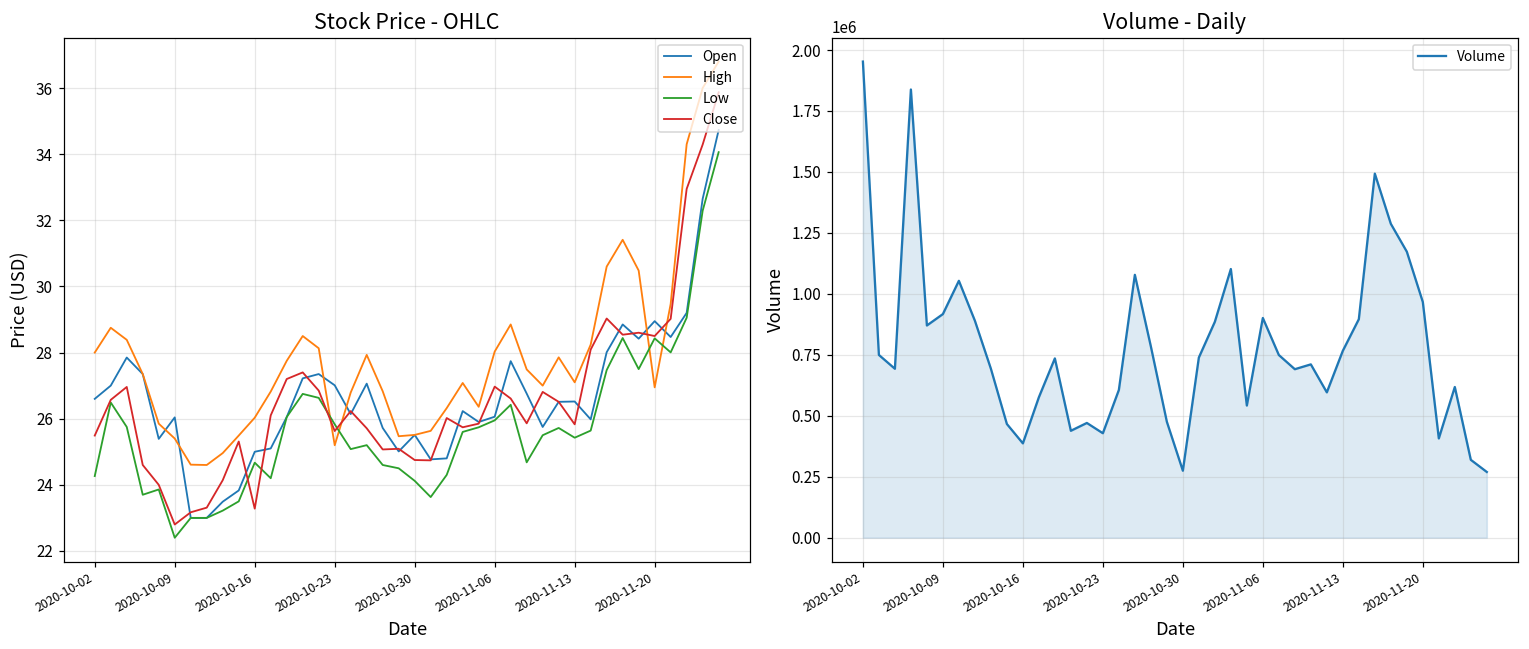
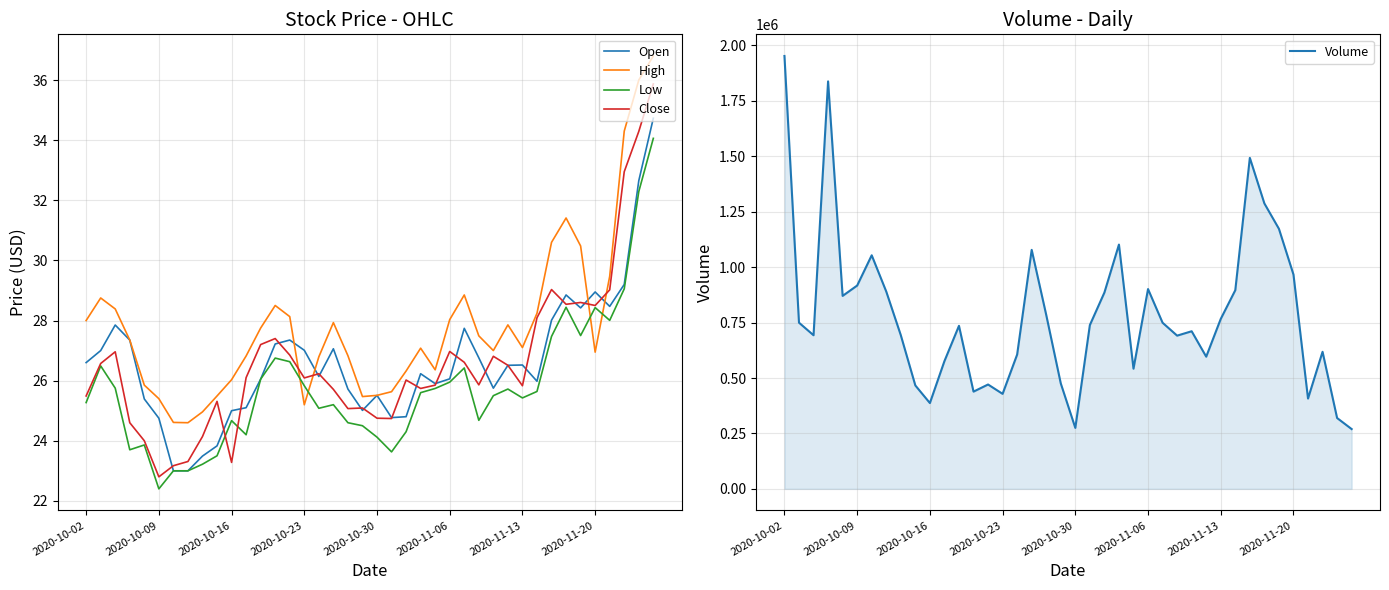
  {
    "Stock Price - OHLC": {
      "Open": {
        "2020-10-02": 26.6,
-       "2020-10-09": 26.0,
+       "2020-10-09": 24.8,
        "2020-10-16": 25.0,
        "2020-10-23": 27.0,
        "2020-11-06": 26.1,
        "2020-11-13": 26.5,
        "2020-11-20": 29.0
      },
      "High": {
        "2020-10-02": 28.0,
        "2020-10-09": 25.4,
        "2020-10-16": 26.0,
        "2020-10-23": 25.2,
        "2020-11-06": 28.0,
        "2020-11-13": 27.1,
        "2020-11-20": 26.9
      },
      "Low": {
-       "2020-10-02": 24.3,
+       "2020-10-02": 25.3,
        "2020-10-09": 22.4,
        "2020-10-16": 24.7,
        "2020-10-23": 25.8,
        "2020-10-30": 24.1,
        "2020-11-06": 26.0,
        "2020-11-13": 25.4
      },
      "Close": {
        "2020-10-02": 25.5,
        "2020-10-09": 22.8,
        "2020-10-16": 23.3,
-       "2020-10-23": 25.6,
+       "2020-10-23": 26.1,
        "2020-10-30": 24.8,
        "2020-11-06": 27.0,
        "2020-11-13": 25.8
      }
    },
    "Volume - Daily": {
      "2020-10-02": 1950000,
      "2020-10-09": 920000,
      "2020-10-16": 390000,
      "2020-10-23": 430000,
      "2020-10-30": 270000,
      "2020-11-06": 900000,
      "2020-11-13": 770000,
      "2020-11-20": 970000
    }
  }
